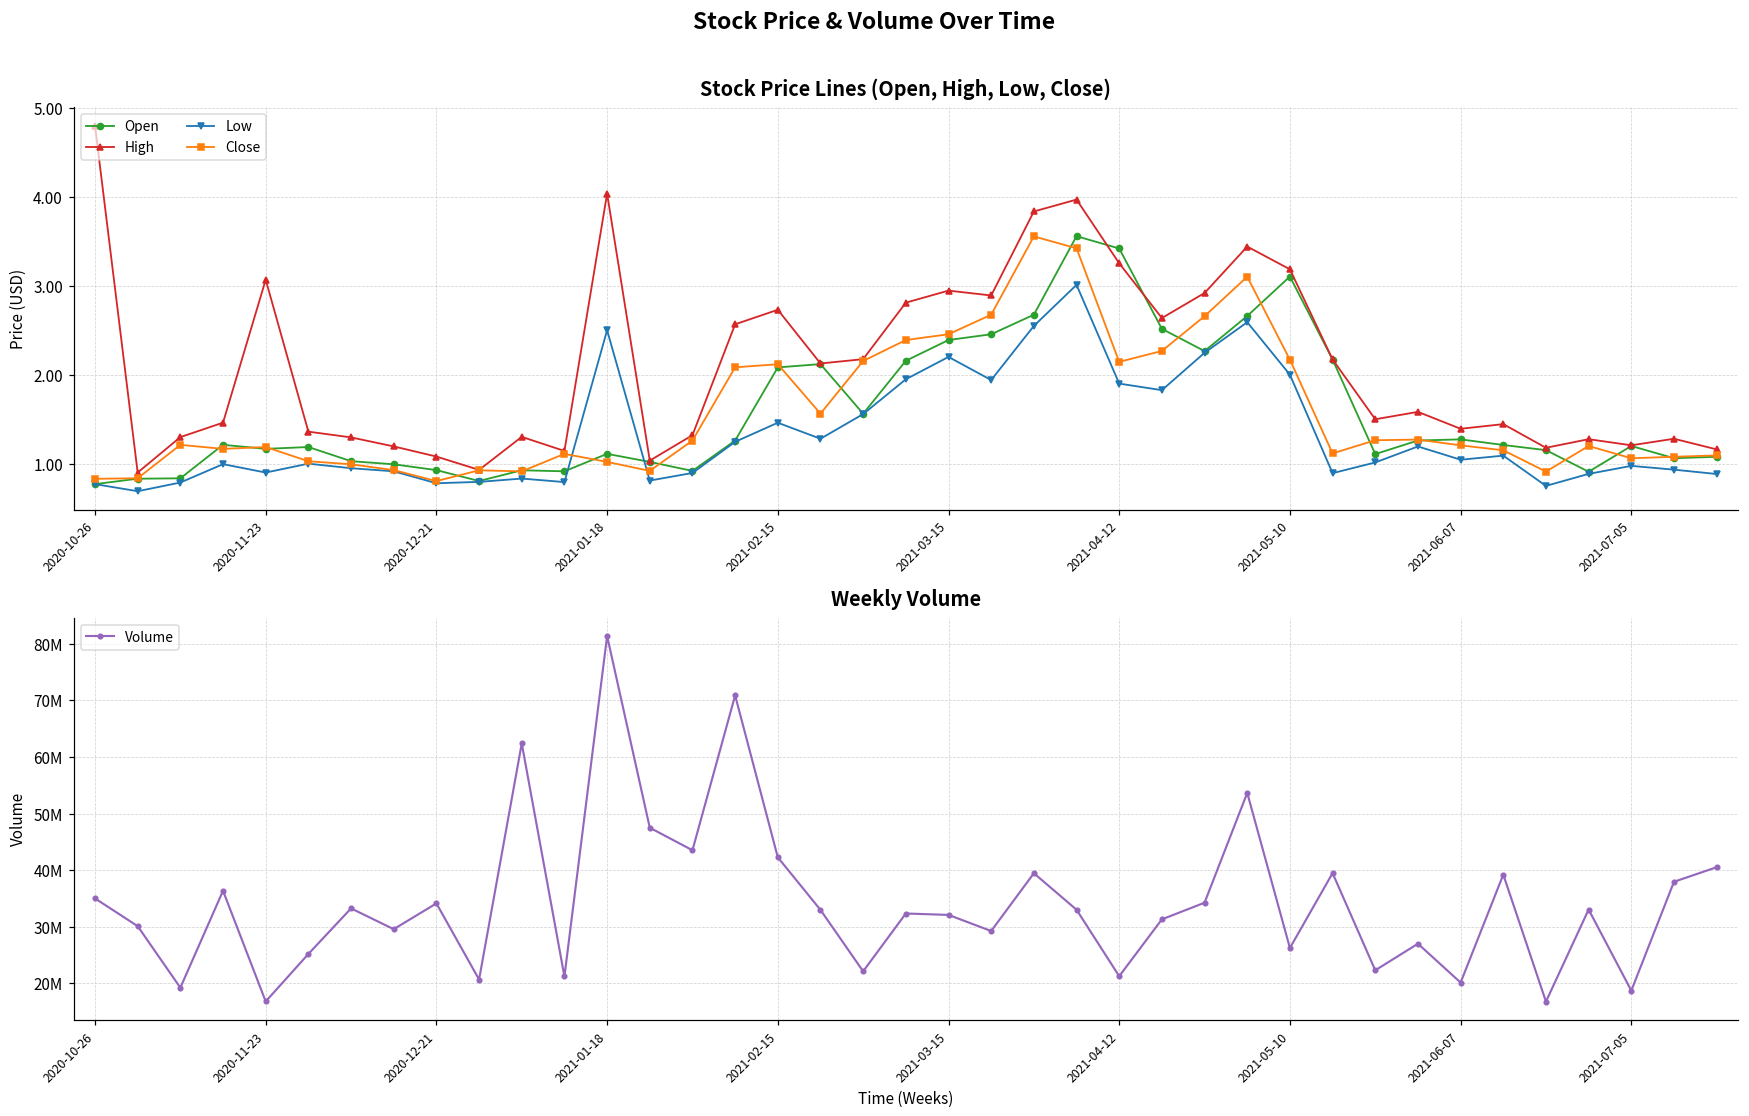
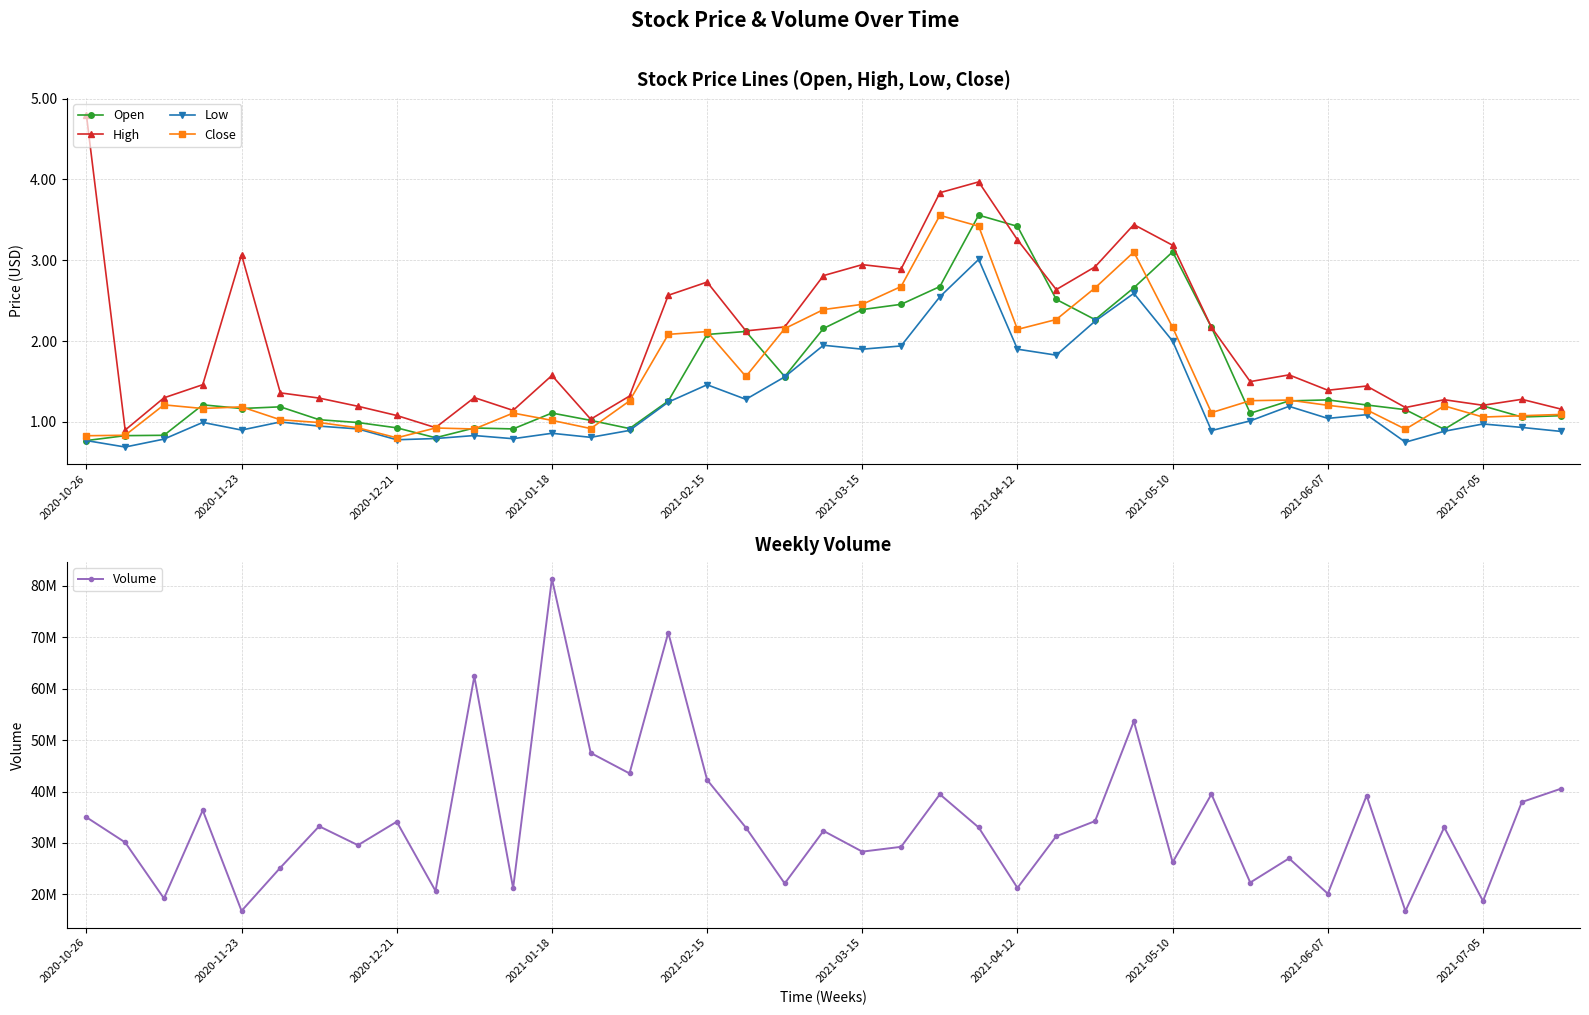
  {
    "Stock Price Lines (Open, High, Low, Close)": {
      "Open": {
        "2020-12-21": 0.9,
        "2021-01-18": 1.1,
        "2021-02-15": 2.1,
        "2021-03-15": 2.4,
        "2021-04-12": 3.4,
        "2021-05-10": 3.1,
        "2021-06-07": 1.3
      },
      "High": {
        "2020-11-23": 3.1,
        "2020-12-21": 1.1,
-       "2021-01-18": 4.0,
+       "2021-01-18": 1.6,
        "2021-02-15": 2.7,
        "2021-03-15": 2.9,
        "2021-04-12": 3.3,
        "2021-05-10": 3.2,
        "2021-06-07": 1.4
      },
      "Low": {
        "2020-11-23": 0.9,
-       "2021-01-18": 2.5,
+       "2021-01-18": 0.9,
        "2021-02-15": 1.5,
-       "2021-03-15": 2.2,
+       "2021-03-15": 1.9,
        "2021-04-12": 1.9,
        "2021-05-10": 2.0,
        "2021-06-07": 1.0,
        "2021-07-05": 1.0
      },
      "Close": {
        "2020-10-26": 0.8,
        "2021-01-18": 1.0,
        "2021-02-15": 2.1,
        "2021-03-15": 2.5,
        "2021-04-12": 2.1,
        "2021-05-10": 2.2,
        "2021-06-07": 1.2,
        "2021-07-05": 1.1
      }
    },
    "Weekly Volume": {
      "2020-10-26": 35000000,
      "2020-11-23": 17000000,
      "2020-12-21": 34000000,
      "2021-01-18": 81000000,
      "2021-02-15": 42000000,
-     "2021-03-15": 32000000,
+     "2021-03-15": 28000000,
      "2021-04-12": 21000000,
      "2021-05-10": 26000000,
      "2021-06-07": 20000000,
      "2021-07-05": 19000000
    }
  }
